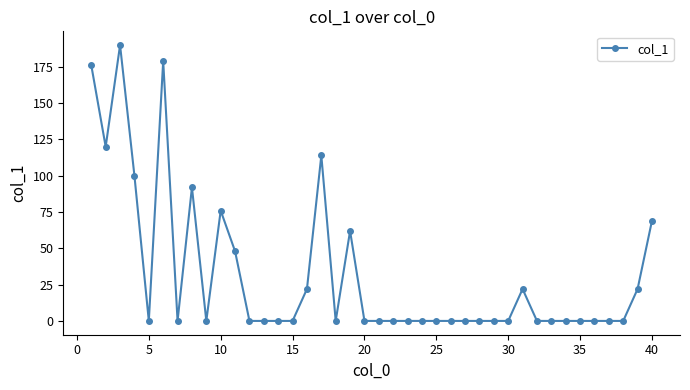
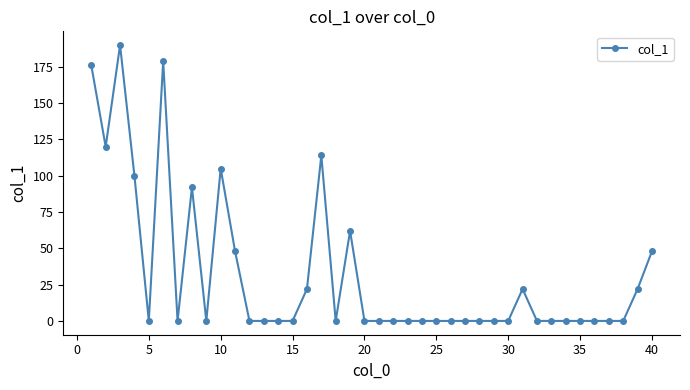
  {
    "5": 0,
-   "10": 76,
+   "10": 105,
    "15": 0,
    "20": 0,
    "25": 0,
    "30": 0,
    "35": 0,
-   "40": 69
+   "40": 48
  }
